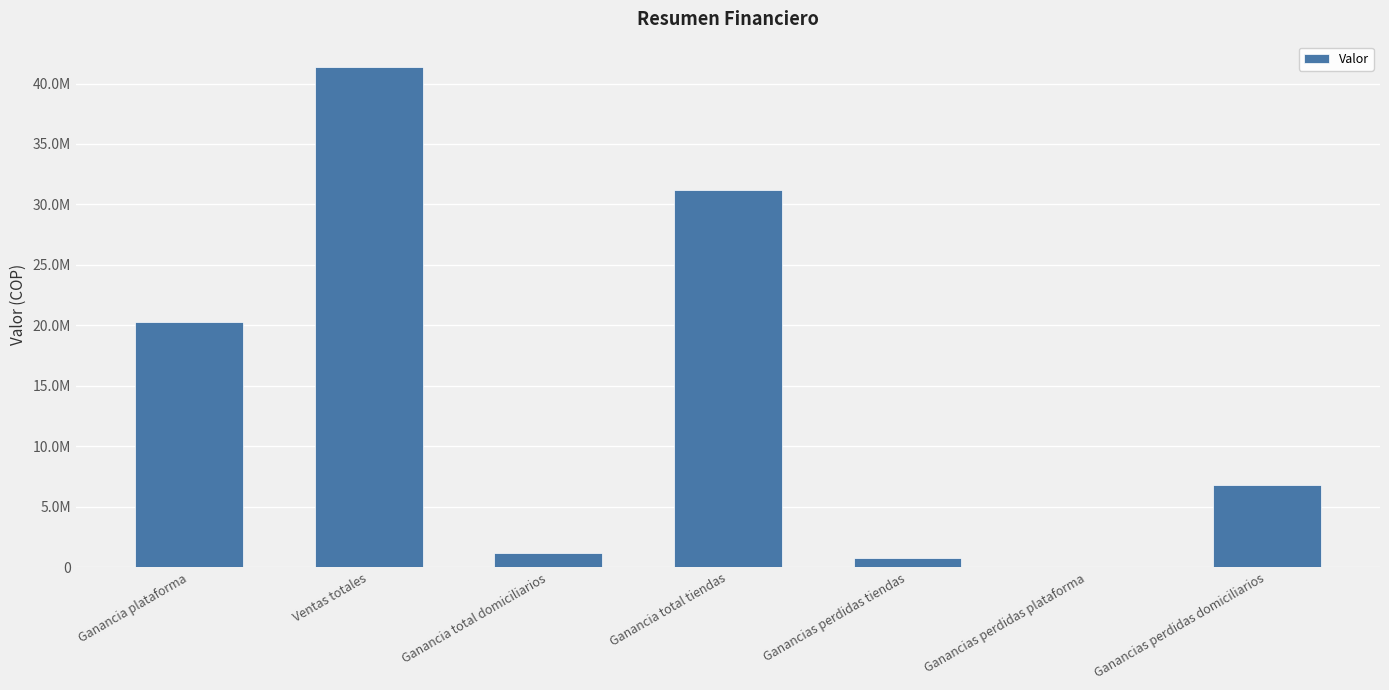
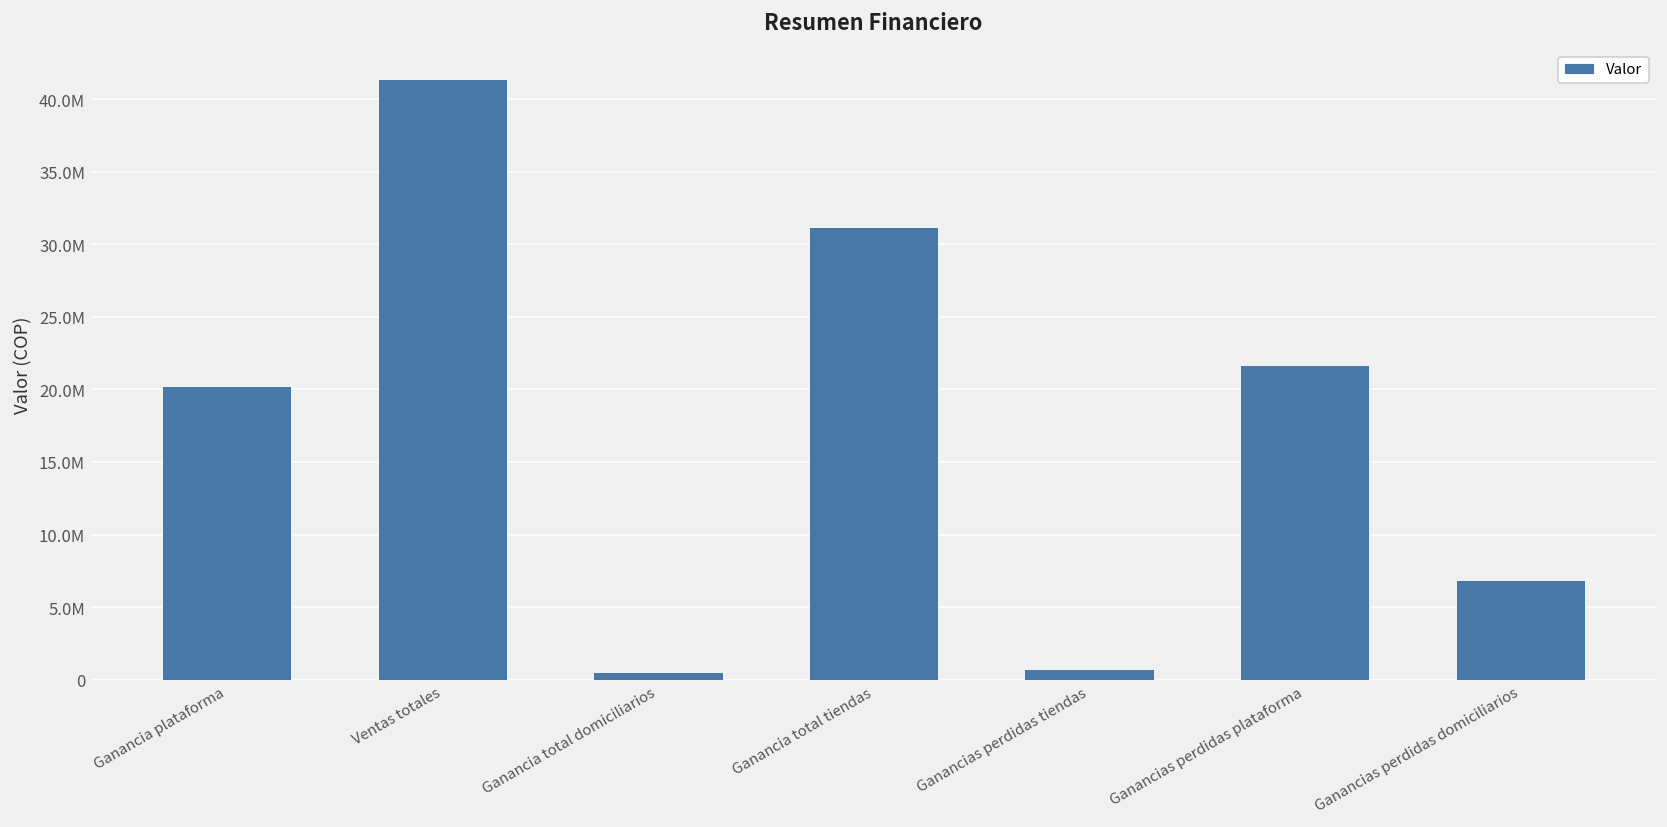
  {
    "Ganancia plataforma": 20300000,
    "Ventas totales": 41400000,
-   "Ganancia total domiciliarios": 1200000,
+   "Ganancia total domiciliarios": 500000,
    "Ganancia total tiendas": 31200000,
    "Ganancias perdidas tiendas": 700000,
-   "Ganancias perdidas plataforma": 0,
+   "Ganancias perdidas plataforma": 21700000,
    "Ganancias perdidas domiciliarios": 6800000
  }
